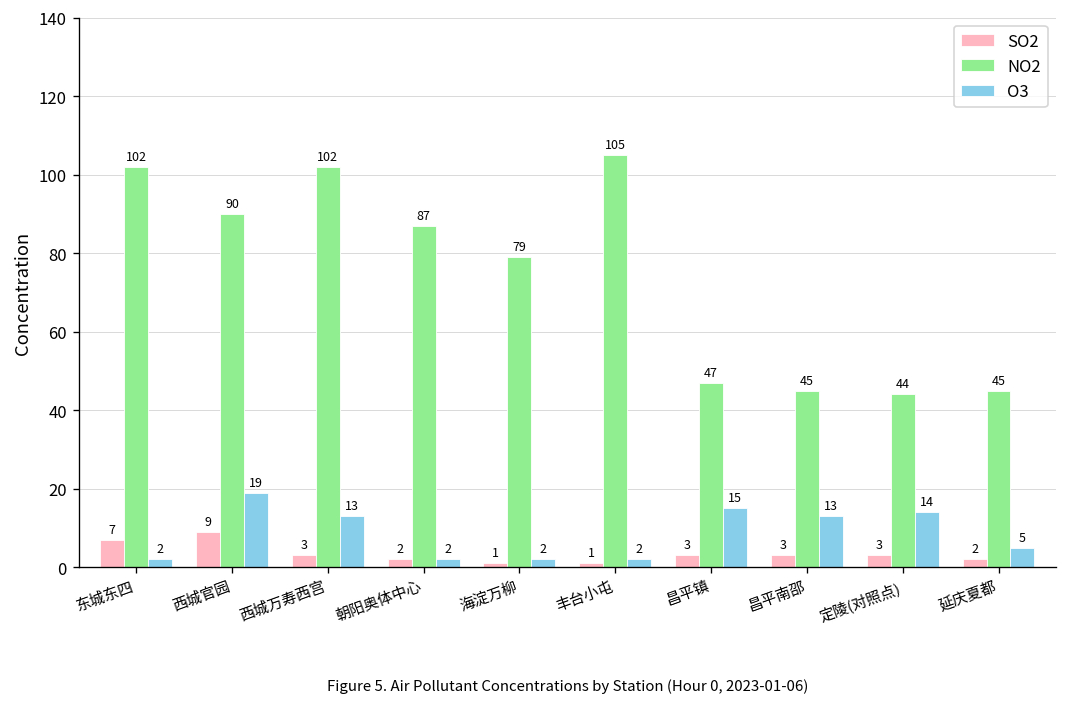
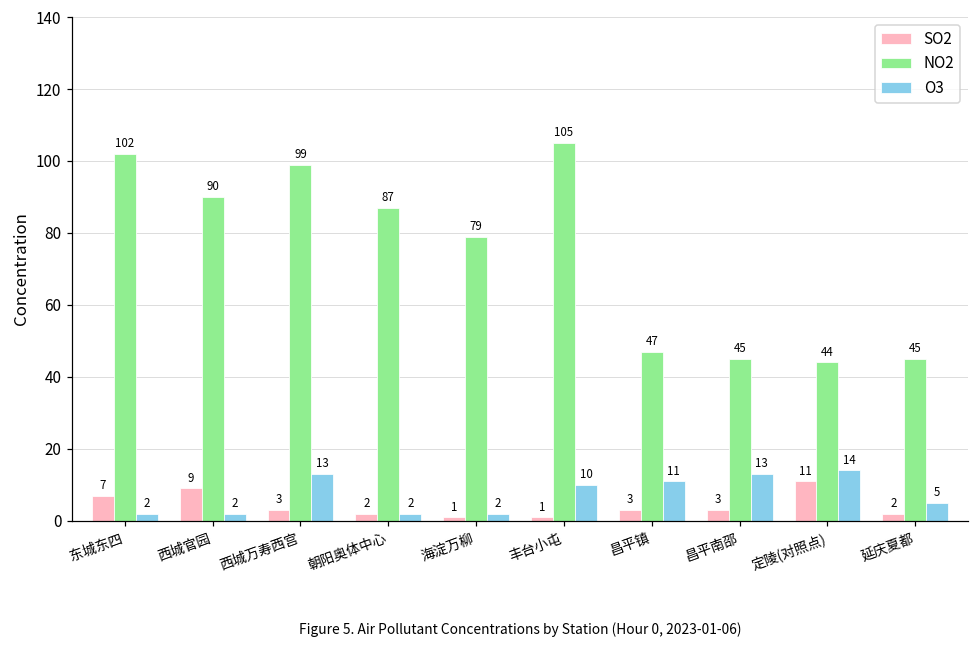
  {
    "SO2": {
      "东城东四": 7,
      "西城官园": 9,
      "西城万寿西宫": 3,
      "朝阳奥体中心": 2,
      "海淀万柳": 1,
      "丰台小屯": 1,
      "昌平镇": 3,
      "昌平南邵": 3,
-     "定陵(对照点)": 3,
+     "定陵(对照点)": 11,
      "延庆夏都": 2
    },
    "NO2": {
      "东城东四": 102,
      "西城官园": 90,
-     "西城万寿西宫": 102,
+     "西城万寿西宫": 99,
      "朝阳奥体中心": 87,
      "海淀万柳": 79,
      "丰台小屯": 105,
      "昌平镇": 47,
      "昌平南邵": 45,
      "定陵(对照点)": 44,
      "延庆夏都": 45
    },
    "O3": {
      "东城东四": 2,
-     "西城官园": 19,
+     "西城官园": 2,
      "西城万寿西宫": 13,
      "朝阳奥体中心": 2,
      "海淀万柳": 2,
-     "丰台小屯": 2,
-     "昌平镇": 15,
+     "丰台小屯": 10,
+     "昌平镇": 11,
      "昌平南邵": 13,
      "定陵(对照点)": 14,
      "延庆夏都": 5
    }
  }
